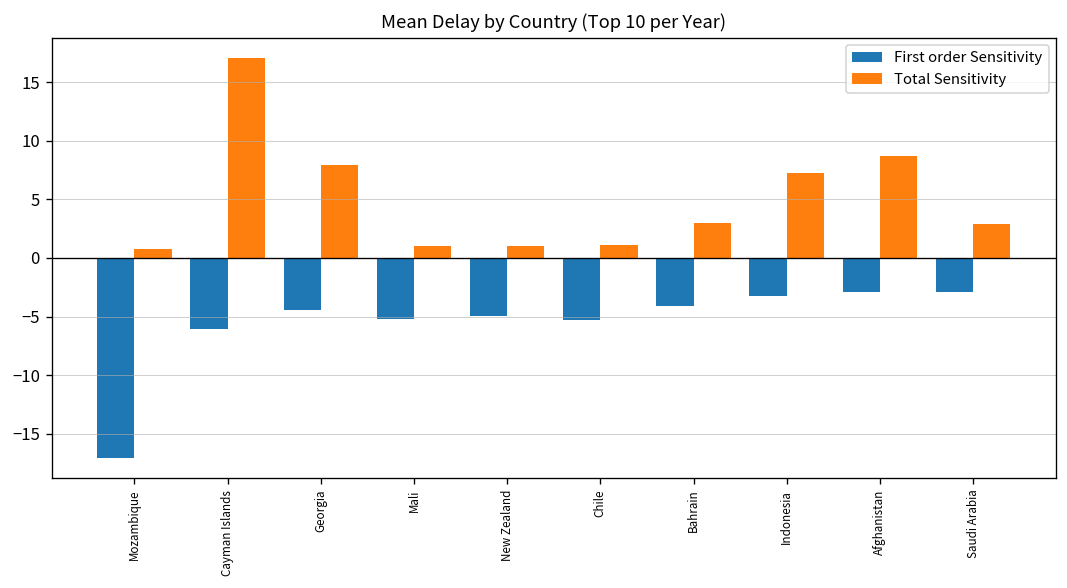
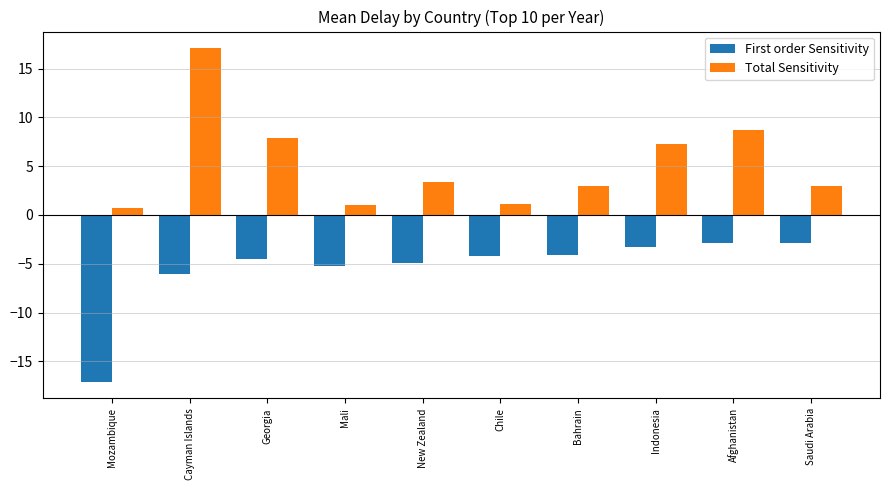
  {
    "First order Sensitivity": {
      "Mozambique": -17,
      "Cayman Islands": -6,
      "Georgia": -4,
      "Mali": -5,
      "New Zealand": -5,
-     "Chile": -5,
+     "Chile": -4,
      "Bahrain": -4,
      "Indonesia": -3,
      "Afghanistan": -3,
      "Saudi Arabia": -3
    },
    "Total Sensitivity": {
      "Mozambique": 1,
      "Cayman Islands": 17,
      "Georgia": 8,
      "Mali": 1,
-     "New Zealand": 1,
+     "New Zealand": 3,
      "Chile": 1,
      "Bahrain": 3,
      "Indonesia": 7,
      "Afghanistan": 9,
      "Saudi Arabia": 3
    }
  }
